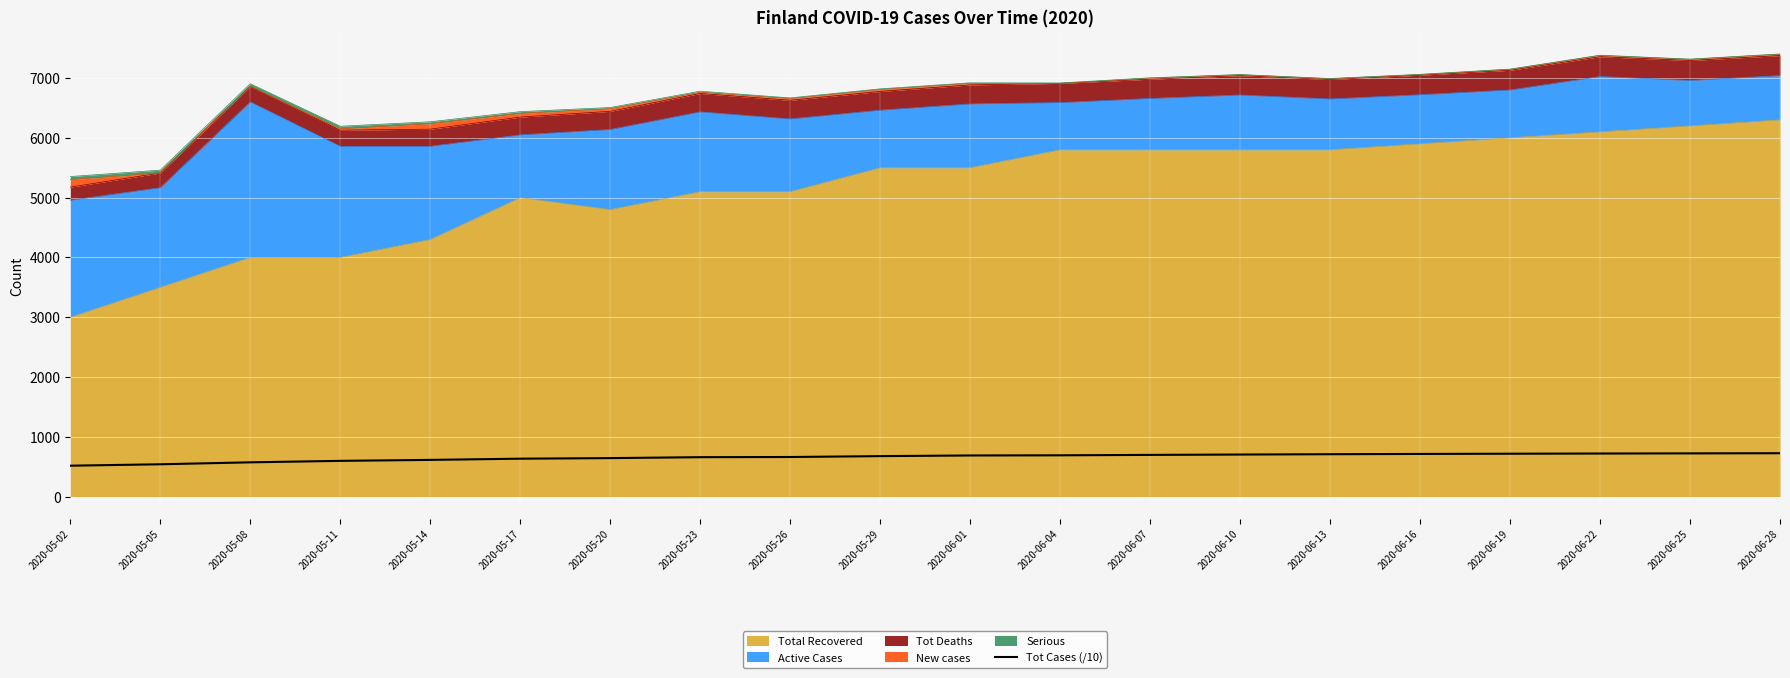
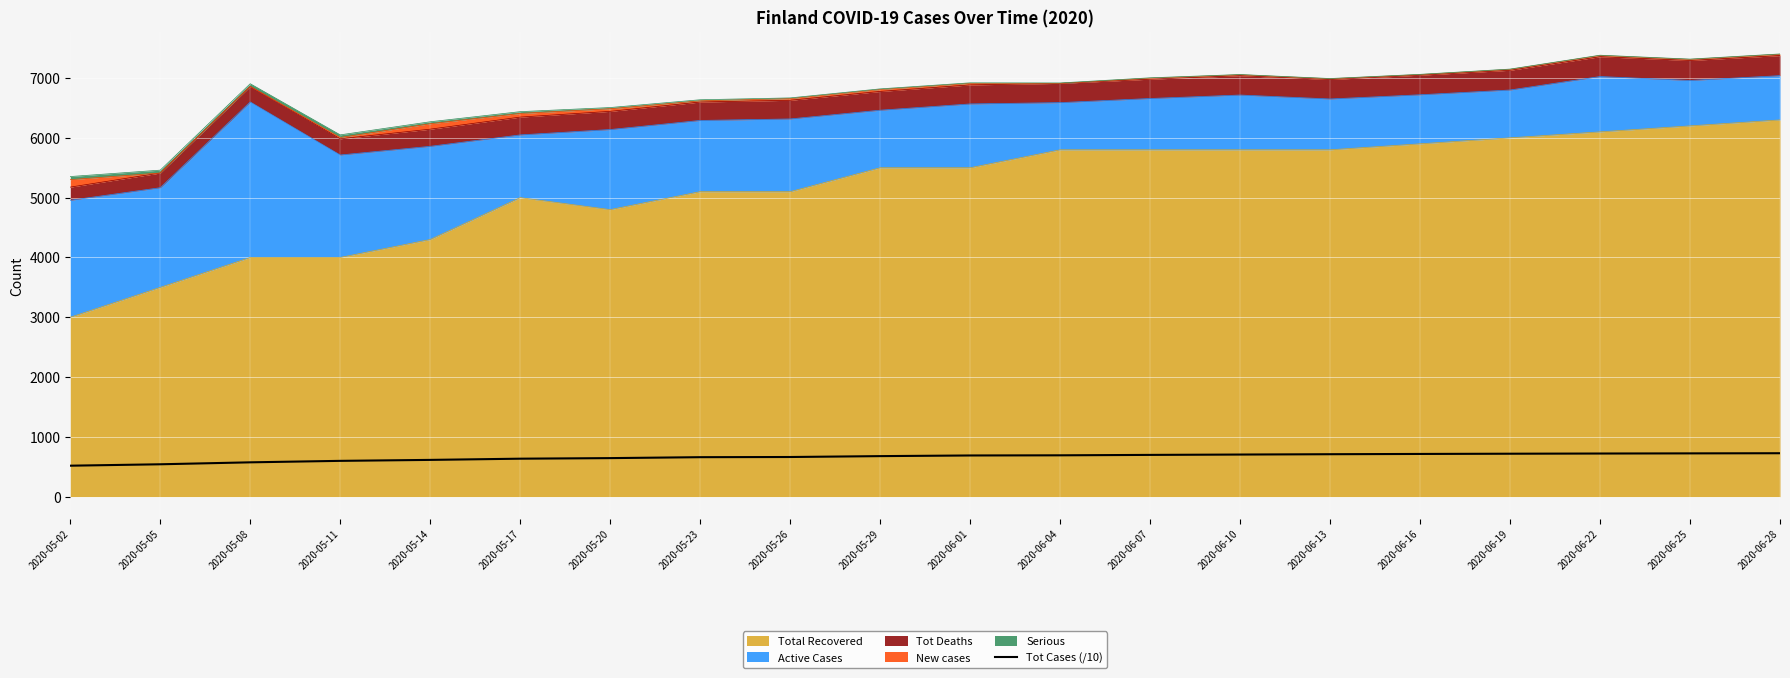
  {
    "Total Recovered": {
      "2020-05-02": 3000,
      "2020-05-05": 3500,
      "2020-05-08": 4000,
      "2020-05-11": 4000,
      "2020-05-14": 4300,
      "2020-05-17": 5000,
      "2020-05-20": 4800,
      "2020-05-23": 5100,
      "2020-05-26": 5100,
      "2020-05-29": 5500,
      "2020-06-01": 5500,
      "2020-06-04": 5800,
      "2020-06-07": 5800,
      "2020-06-10": 5800,
      "2020-06-13": 5800,
      "2020-06-16": 5900,
      "2020-06-19": 6000,
      "2020-06-22": 6100,
      "2020-06-25": 6200,
      "2020-06-28": 6300
    },
    "Active Cases": {
      "2020-05-02": 2000,
      "2020-05-05": 1700,
      "2020-05-08": 2600,
-     "2020-05-11": 1900,
+     "2020-05-11": 1700,
      "2020-05-14": 1600,
      "2020-05-17": 1000,
      "2020-05-20": 1300,
-     "2020-05-23": 1300,
+     "2020-05-23": 1200,
      "2020-05-26": 1200,
      "2020-05-29": 1000,
      "2020-06-01": 1100,
      "2020-06-04": 800,
      "2020-06-07": 900,
      "2020-06-10": 900,
      "2020-06-13": 900,
      "2020-06-16": 800,
      "2020-06-19": 800,
      "2020-06-22": 900,
      "2020-06-25": 800,
      "2020-06-28": 700
    },
    "Tot Deaths": {
      "2020-05-02": 200,
      "2020-05-14": 300,
      "2020-05-17": 300,
      "2020-05-20": 300
    },
    "New cases": {
      "2020-05-02": 100
    },
    "Serious": {
      "2020-05-02": 100,
      "2020-05-05": 0,
      "2020-05-08": 0,
      "2020-05-11": 0
    },
    "Tot Cases (/10)": {
      "2020-05-02": 500,
      "2020-05-05": 500,
      "2020-05-08": 600,
      "2020-05-11": 600,
      "2020-05-14": 600,
      "2020-05-17": 600,
      "2020-05-20": 600,
      "2020-05-23": 700,
      "2020-05-26": 700,
      "2020-05-29": 700,
      "2020-06-01": 700,
      "2020-06-04": 700,
      "2020-06-07": 700,
      "2020-06-10": 700,
      "2020-06-13": 700,
      "2020-06-16": 700,
      "2020-06-19": 700,
      "2020-06-22": 700,
      "2020-06-25": 700,
      "2020-06-28": 700
    }
  }
